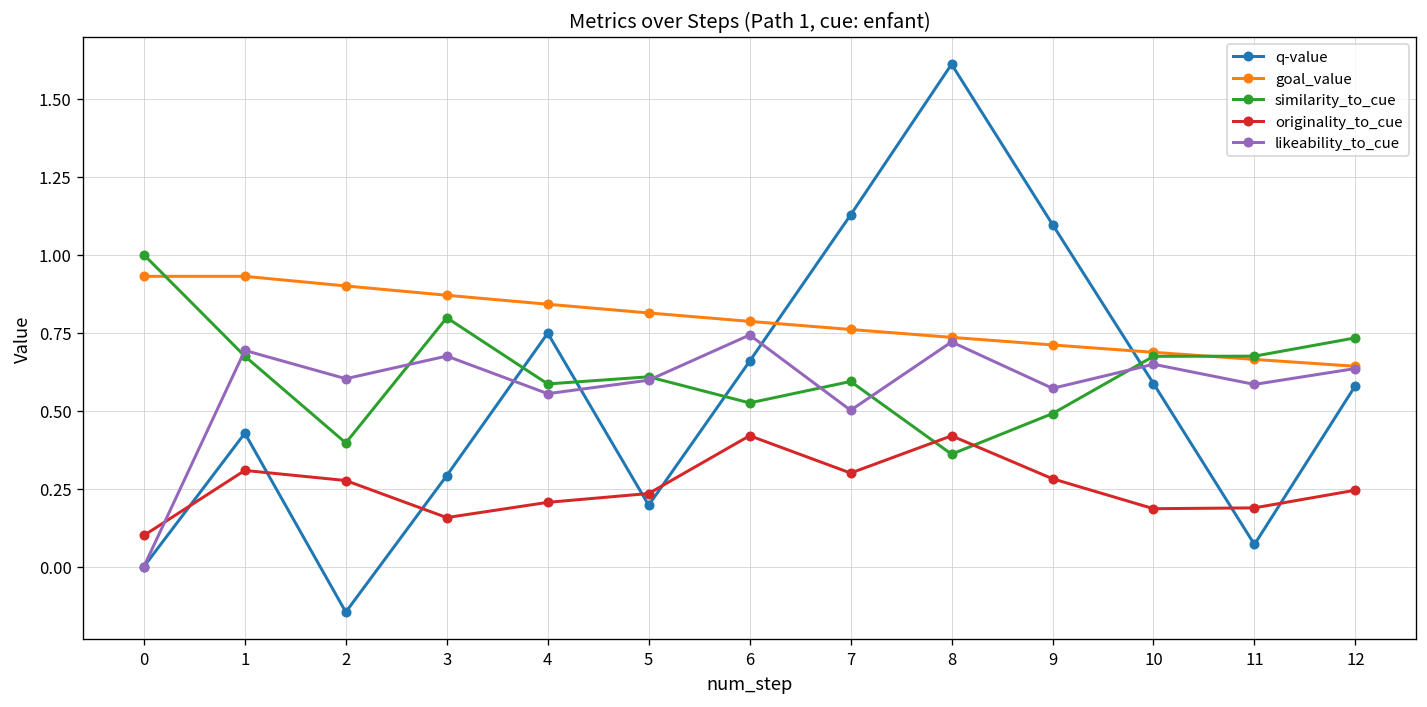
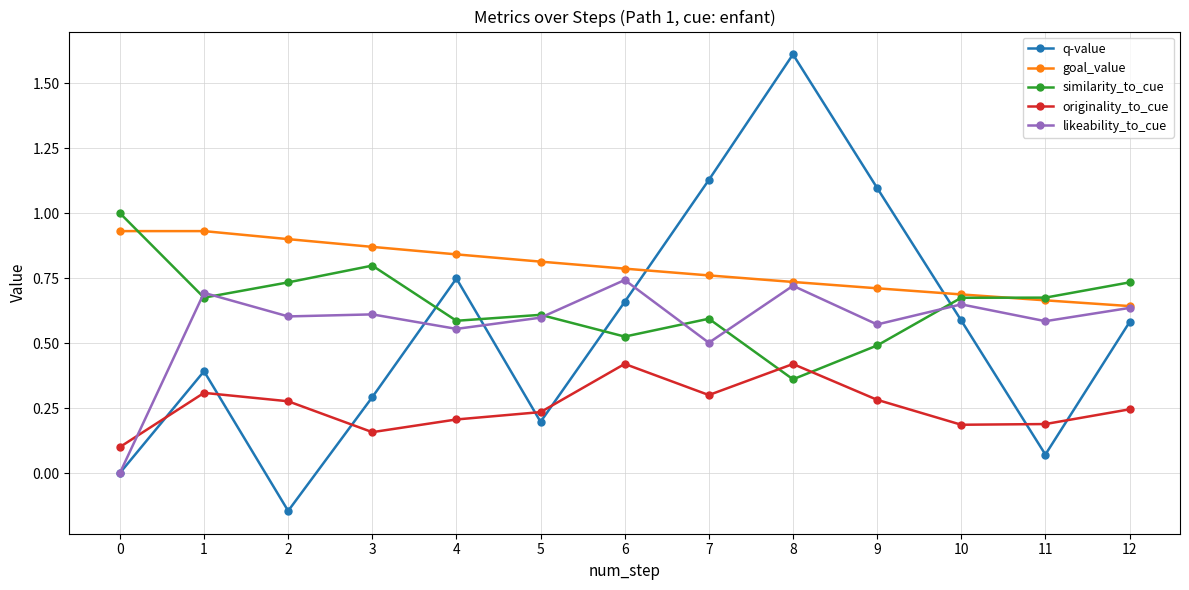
  {
    "q-value": {
-     "1": 0.43,
+     "1": 0.39,
      "2": -0.15,
      "3": 0.29,
      "4": 0.75,
      "5": 0.20,
      "6": 0.66,
      "7": 1.13,
      "8": 1.61,
      "9": 1.10,
      "10": 0.59,
      "11": 0.07,
      "12": 0.58
    },
    "goal_value": {
      "0": 0.93,
      "1": 0.93,
      "2": 0.90,
      "3": 0.87,
      "4": 0.84,
      "5": 0.81,
      "6": 0.79,
      "7": 0.76,
      "8": 0.74,
      "9": 0.71,
      "10": 0.69,
      "11": 0.66
    },
    "similarity_to_cue": {
      "0": 1.00,
      "1": 0.67,
-     "2": 0.40,
+     "2": 0.73,
      "3": 0.80,
      "4": 0.59,
      "5": 0.61,
      "6": 0.52,
      "7": 0.59,
      "8": 0.36,
      "9": 0.49,
      "10": 0.67,
      "11": 0.67,
      "12": 0.73
    },
    "originality_to_cue": {
      "0": 0.10,
      "1": 0.31,
      "2": 0.28,
      "3": 0.16,
      "4": 0.21,
      "5": 0.23,
      "6": 0.42,
      "7": 0.30,
      "8": 0.42,
      "9": 0.28,
      "10": 0.19,
      "11": 0.19,
      "12": 0.25
    },
    "likeability_to_cue": {
      "1": 0.69,
      "2": 0.60,
-     "3": 0.68,
+     "3": 0.61,
      "4": 0.55,
      "5": 0.60,
      "6": 0.74,
      "7": 0.50,
      "8": 0.72,
      "9": 0.57,
      "10": 0.65,
      "11": 0.58
    }
  }
